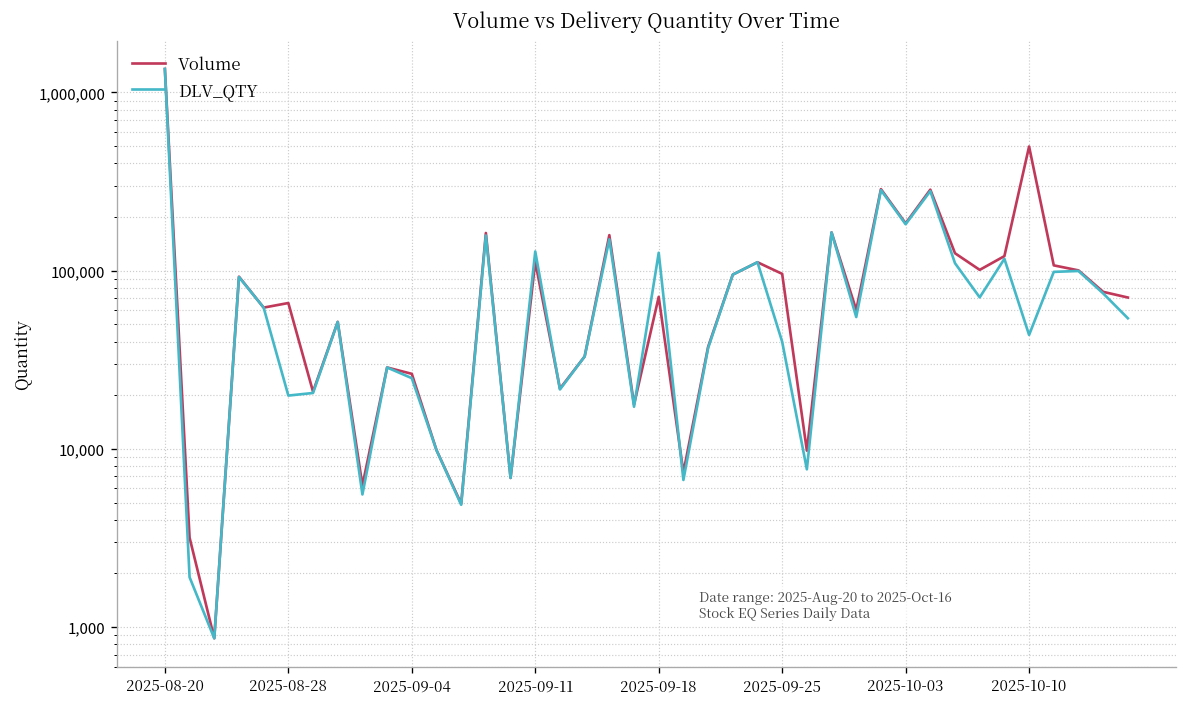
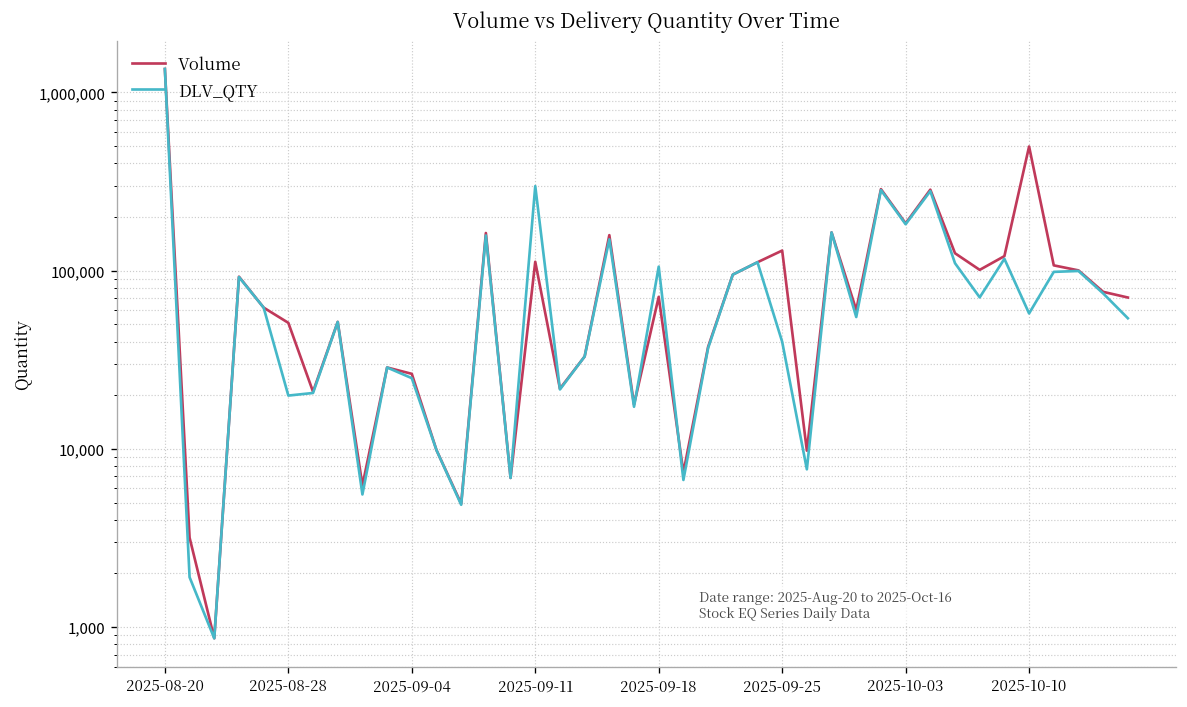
  {
    "Volume": {
-     "2025-08-28": "70,000",
+     "2025-08-28": "51,000",
      "2025-09-04": "26,000",
      "2025-09-11": "110,000",
      "2025-09-18": "70,000",
-     "2025-09-25": "100,000",
+     "2025-09-25": "130,000",
      "2025-10-10": "500,000"
    },
    "DLV_QTY": {
      "2025-08-28": "20,000",
      "2025-09-04": "25,000",
-     "2025-09-11": "130,000",
-     "2025-09-18": "130,000",
+     "2025-09-11": "300,000",
+     "2025-09-18": "110,000",
      "2025-09-25": "40,000",
-     "2025-10-10": "44,000"
+     "2025-10-10": "58,000"
    }
  }
